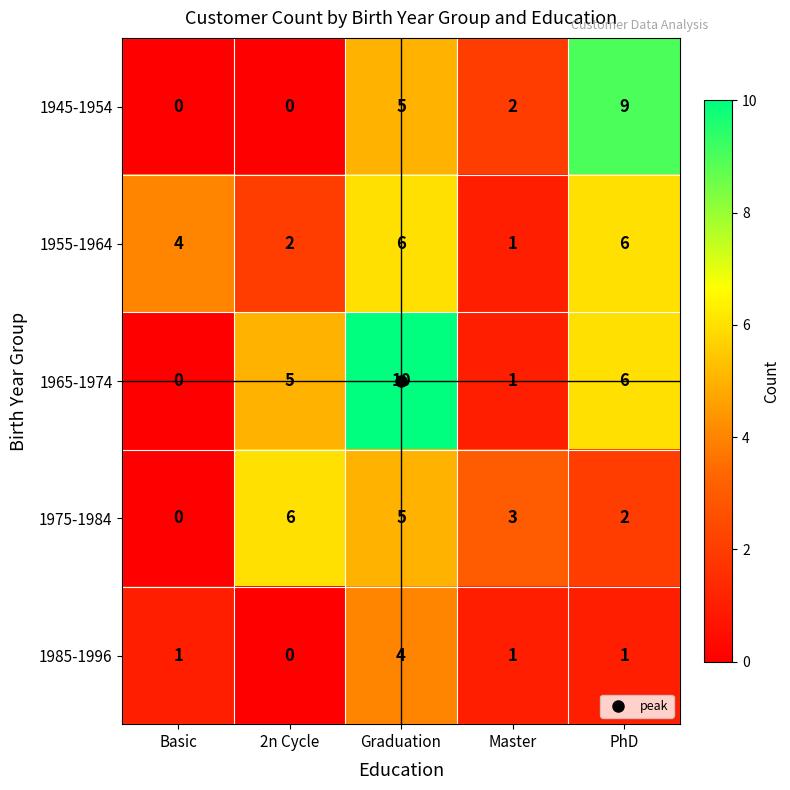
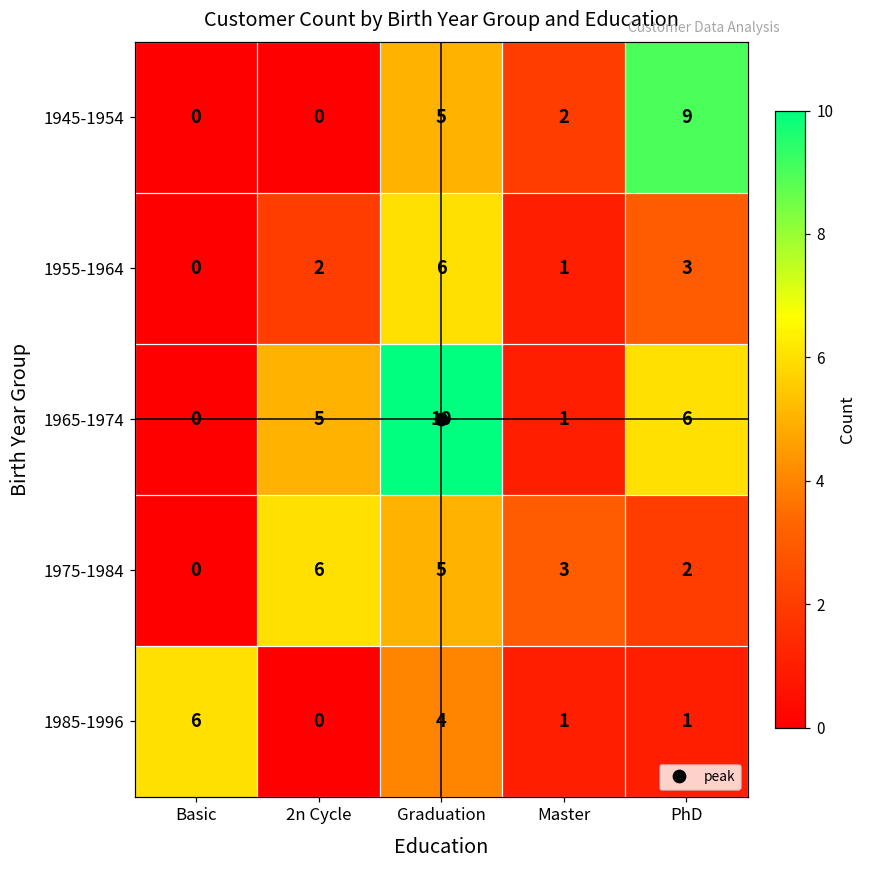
  {
    "1945-1954": {
      "Basic": 0,
      "2n Cycle": 0,
      "Graduation": 5,
      "Master": 2,
      "PhD": 9
    },
    "1955-1964": {
-     "Basic": 4,
+     "Basic": 0,
      "2n Cycle": 2,
      "Graduation": 6,
      "Master": 1,
-     "PhD": 6
+     "PhD": 3
    },
    "1965-1974": {
      "Basic": 0,
      "2n Cycle": 5,
      "Master": 1,
      "PhD": 6
    },
    "1975-1984": {
      "Basic": 0,
      "2n Cycle": 6,
      "Graduation": 5,
      "Master": 3,
      "PhD": 2
    },
    "1985-1996": {
-     "Basic": 1,
+     "Basic": 6,
      "2n Cycle": 0,
      "Graduation": 4,
      "Master": 1,
      "PhD": 1
    }
  }
